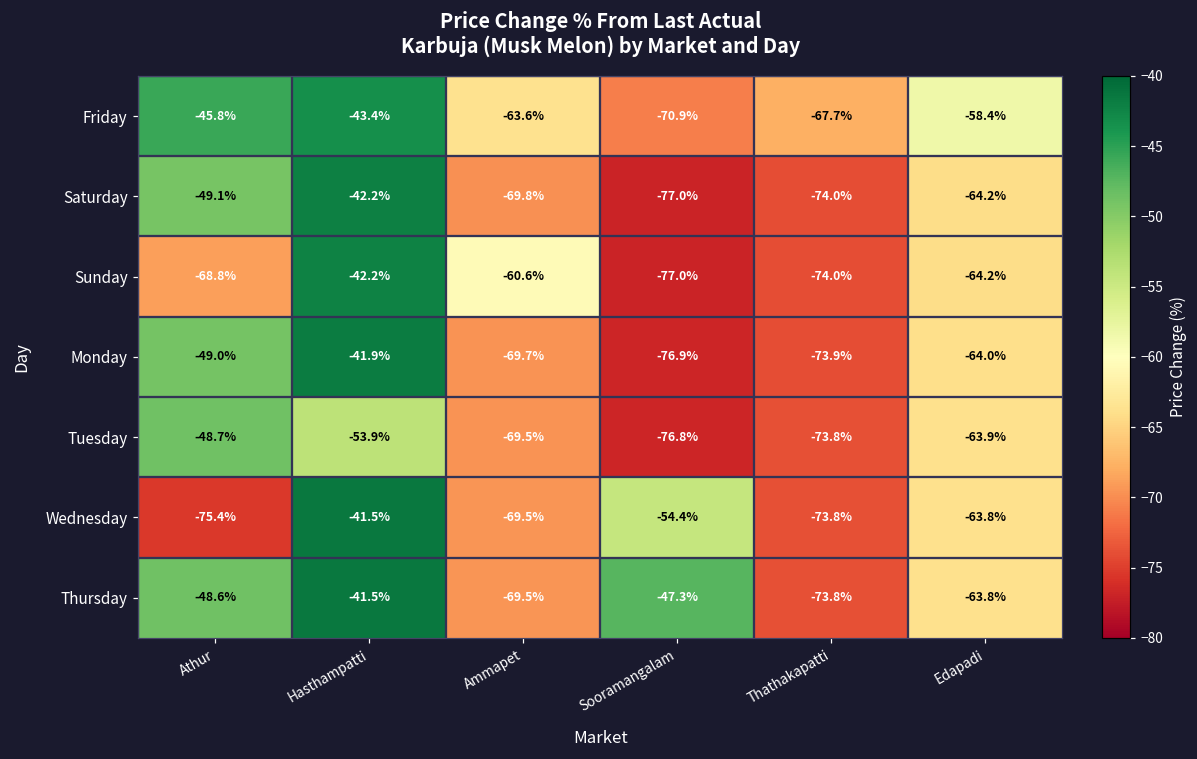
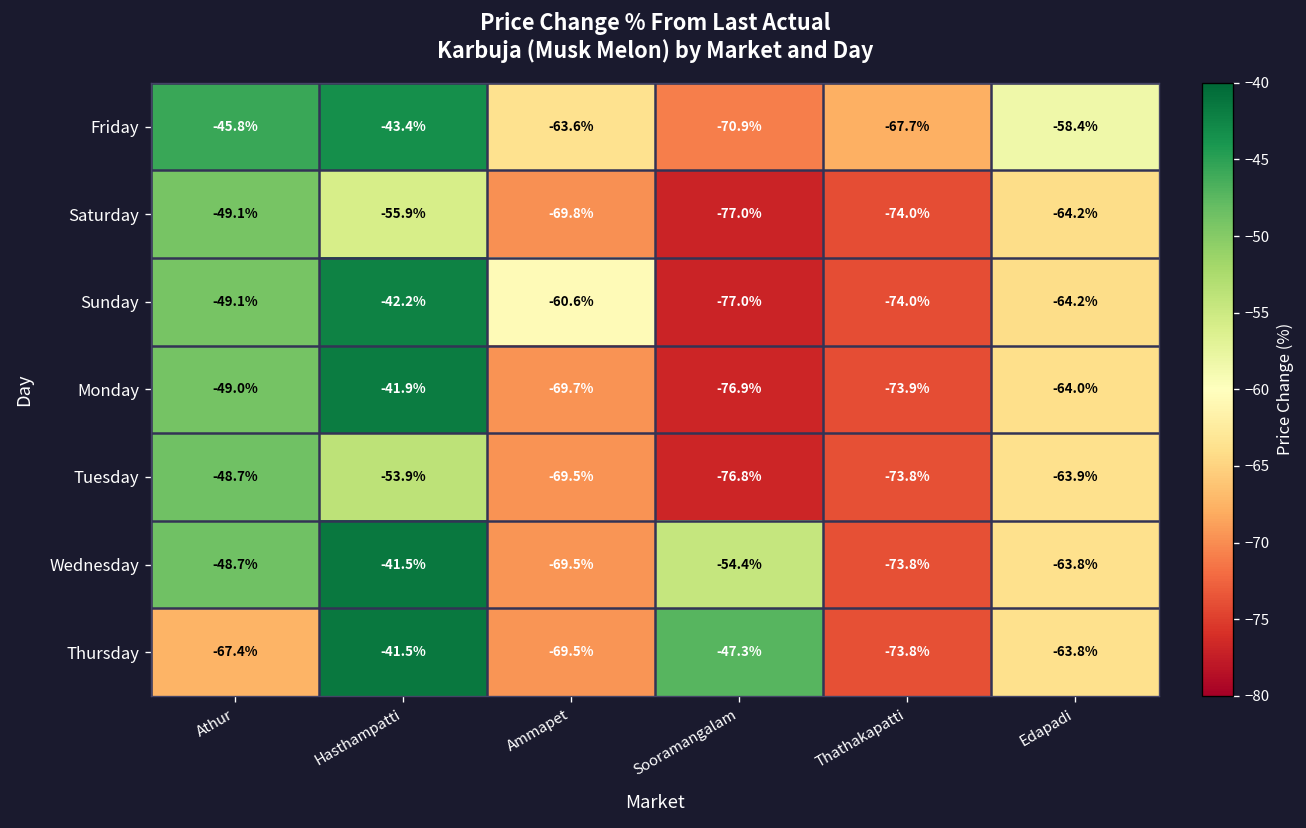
  {
    "Friday": {
      "Athur": "-45.8%",
      "Hasthampatti": "-43.4%",
      "Ammapet": "-63.6%",
      "Sooramangalam": "-70.9%",
      "Thathakapatti": "-67.7%",
      "Edapadi": "-58.4%"
    },
    "Saturday": {
      "Athur": "-49.1%",
-     "Hasthampatti": "-42.2%",
+     "Hasthampatti": "-55.9%",
      "Ammapet": "-69.8%",
      "Sooramangalam": "-77.0%",
      "Thathakapatti": "-74.0%",
      "Edapadi": "-64.2%"
    },
    "Sunday": {
-     "Athur": "-68.8%",
+     "Athur": "-49.1%",
      "Hasthampatti": "-42.2%",
      "Ammapet": "-60.6%",
      "Sooramangalam": "-77.0%",
      "Thathakapatti": "-74.0%",
      "Edapadi": "-64.2%"
    },
    "Monday": {
      "Athur": "-49.0%",
      "Hasthampatti": "-41.9%",
      "Ammapet": "-69.7%",
      "Sooramangalam": "-76.9%",
      "Thathakapatti": "-73.9%",
      "Edapadi": "-64.0%"
    },
    "Tuesday": {
      "Athur": "-48.7%",
      "Hasthampatti": "-53.9%",
      "Ammapet": "-69.5%",
      "Sooramangalam": "-76.8%",
      "Thathakapatti": "-73.8%",
      "Edapadi": "-63.9%"
    },
    "Wednesday": {
-     "Athur": "-75.4%",
+     "Athur": "-48.7%",
      "Hasthampatti": "-41.5%",
      "Ammapet": "-69.5%",
      "Sooramangalam": "-54.4%",
      "Thathakapatti": "-73.8%",
      "Edapadi": "-63.8%"
    },
    "Thursday": {
-     "Athur": "-48.6%",
+     "Athur": "-67.4%",
      "Hasthampatti": "-41.5%",
      "Ammapet": "-69.5%",
      "Sooramangalam": "-47.3%",
      "Thathakapatti": "-73.8%",
      "Edapadi": "-63.8%"
    }
  }
